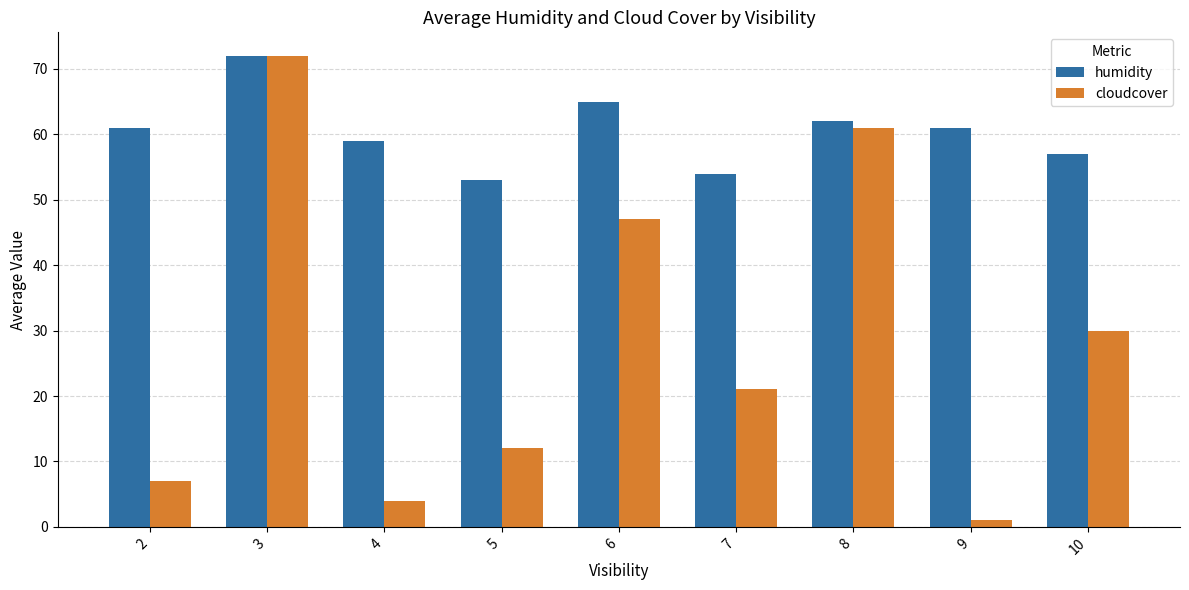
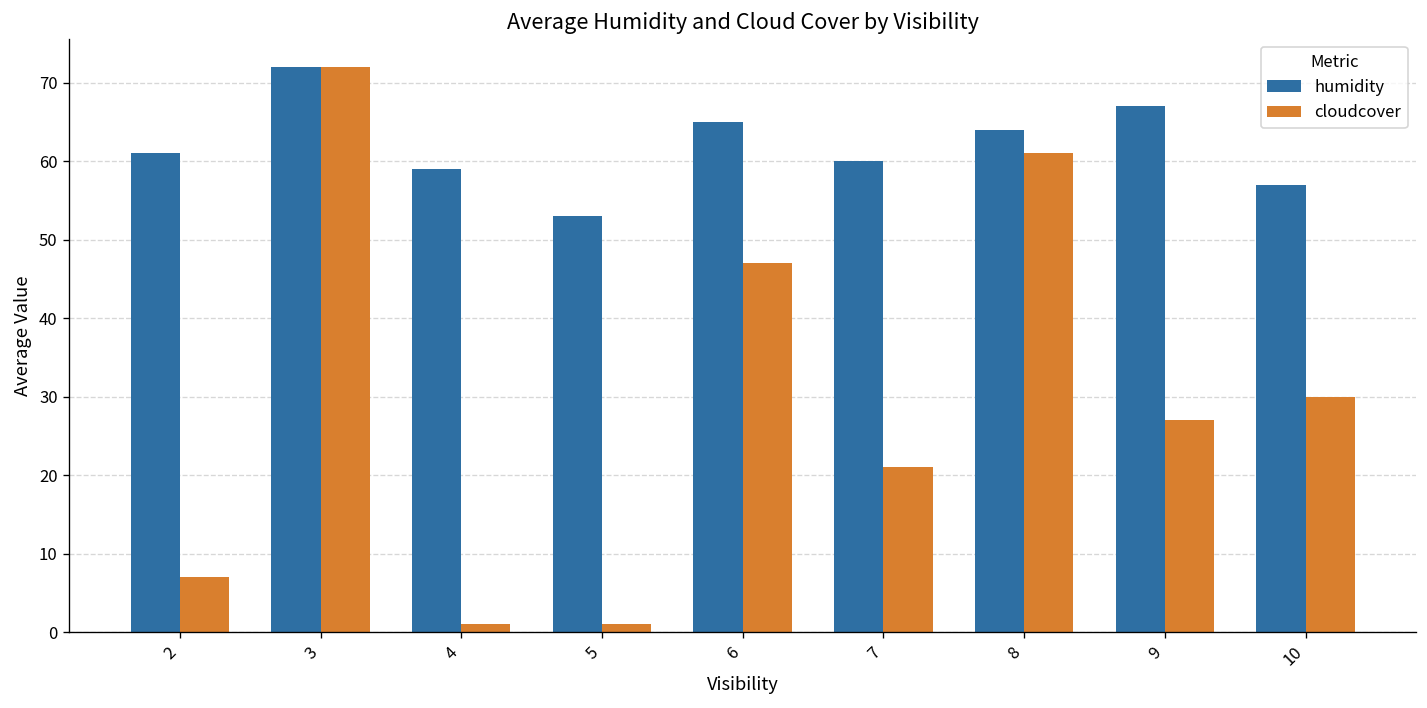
  {
    "humidity": {
      "2": 61,
      "3": 72,
      "4": 59,
      "5": 53,
      "6": 65,
-     "7": 54,
-     "8": 62,
-     "9": 61,
+     "7": 60,
+     "8": 64,
+     "9": 67,
      "10": 57
    },
    "cloudcover": {
      "2": 7,
      "3": 72,
-     "4": 4,
-     "5": 12,
+     "4": 1,
+     "5": 1,
      "6": 47,
      "7": 21,
      "8": 61,
-     "9": 1,
+     "9": 27,
      "10": 30
    }
  }
